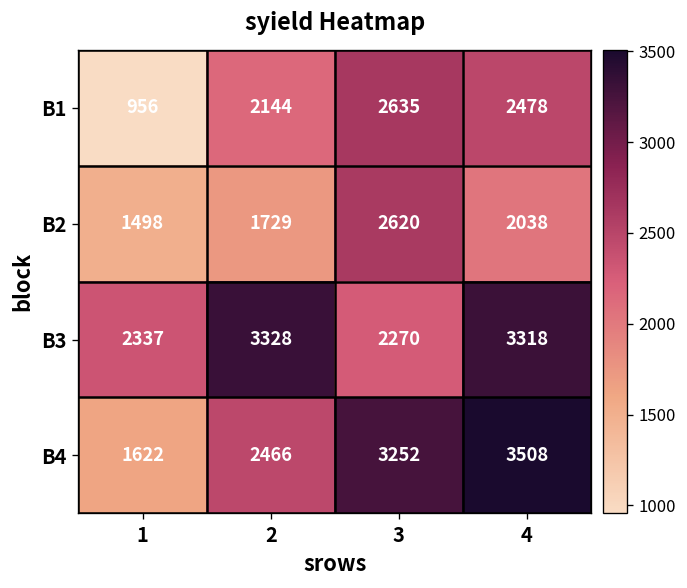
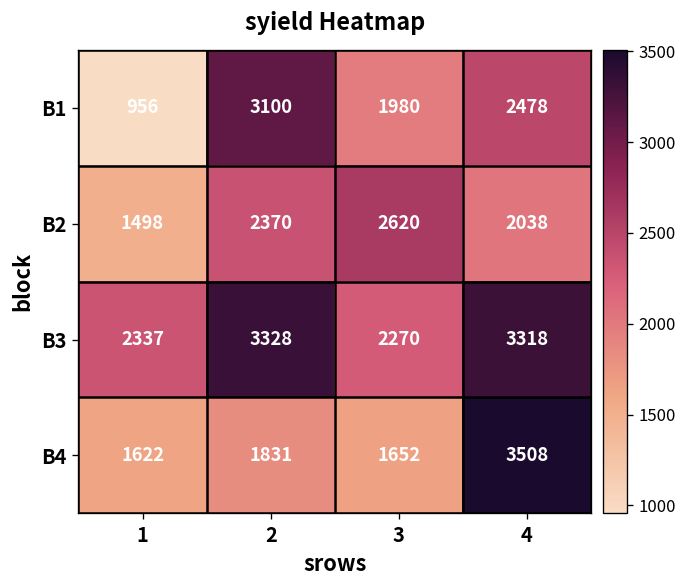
  {
    "B1": {
      "1": 956,
-     "2": 2144,
-     "3": 2635,
+     "2": 3100,
+     "3": 1980,
      "4": 2478
    },
    "B2": {
      "1": 1498,
-     "2": 1729,
+     "2": 2370,
      "3": 2620,
      "4": 2038
    },
    "B3": {
      "1": 2337,
      "2": 3328,
      "3": 2270,
      "4": 3318
    },
    "B4": {
      "1": 1622,
-     "2": 2466,
-     "3": 3252,
+     "2": 1831,
+     "3": 1652,
      "4": 3508
    }
  }
